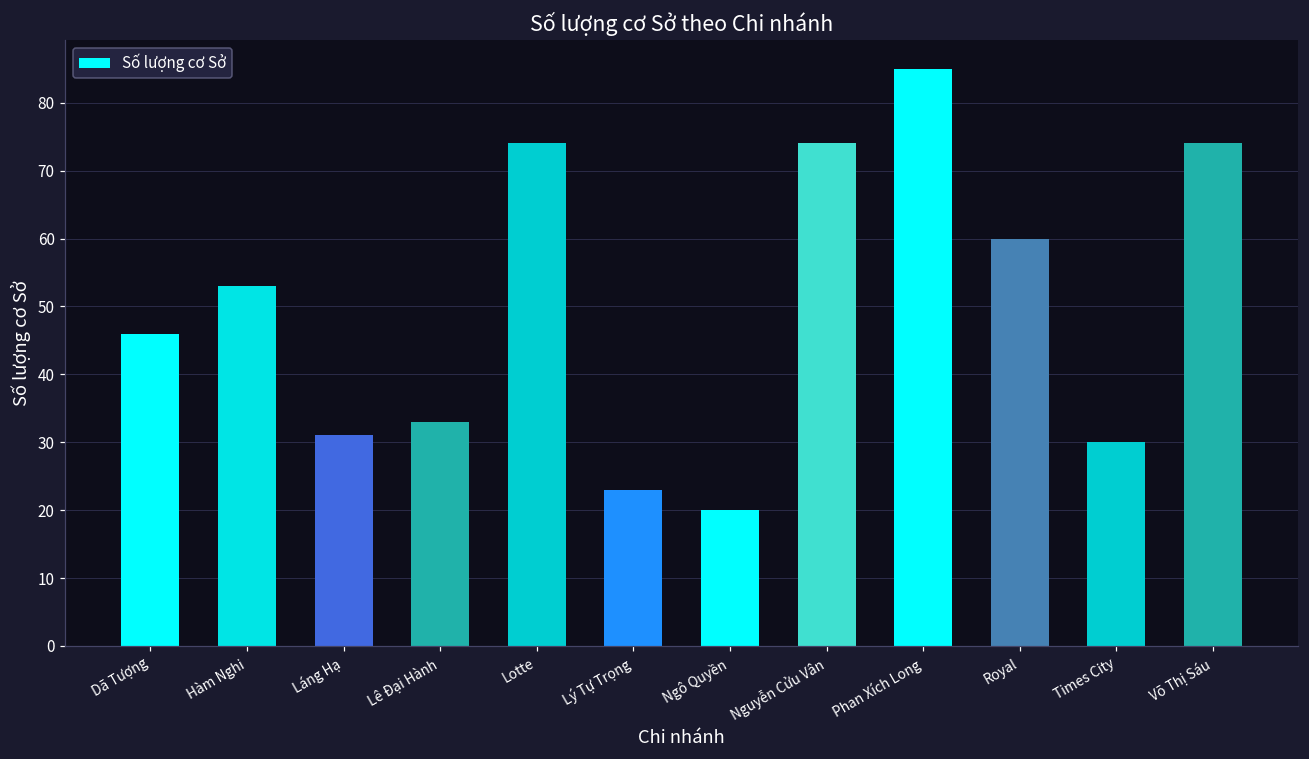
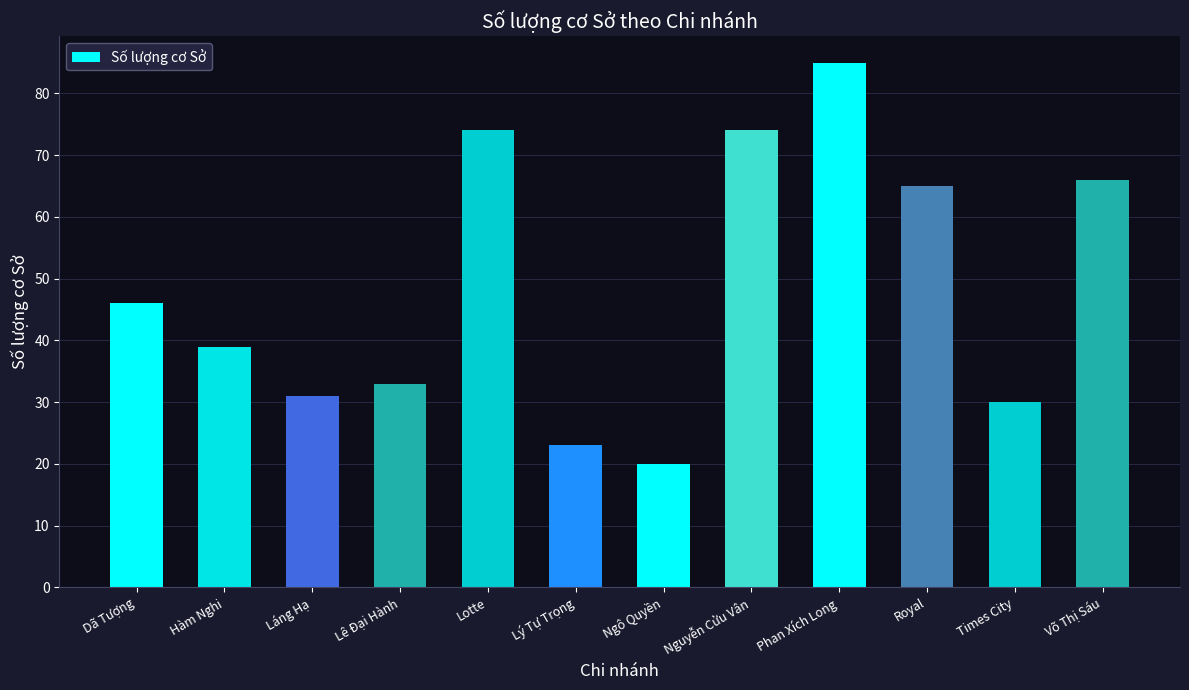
  {
    "Dã Tượng": 46,
-   "Hàm Nghi": 53,
+   "Hàm Nghi": 39,
    "Láng Hạ": 31,
    "Lê Đại Hành": 33,
    "Lotte": 74,
    "Lý Tự Trọng": 23,
    "Ngô Quyền": 20,
    "Nguyễn Cửu Vân": 74,
    "Phan Xích Long": 85,
-   "Royal": 60,
+   "Royal": 65,
    "Times City": 30,
-   "Võ Thị Sáu": 74
+   "Võ Thị Sáu": 66
  }
